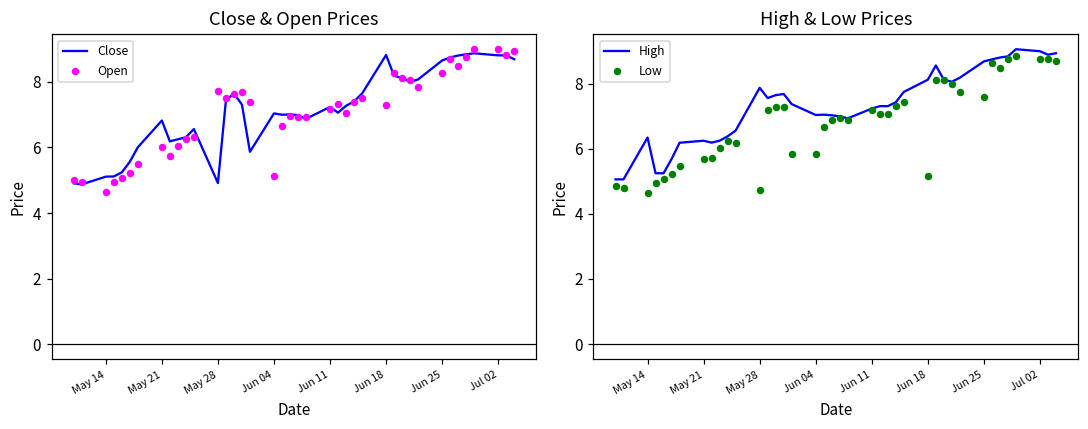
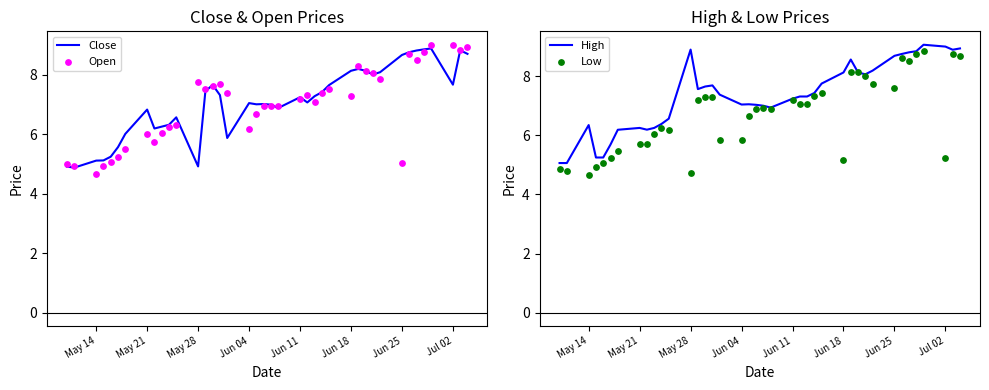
  {
    "Close & Open Prices": {
      "Close": {
        "May 14": 5.1,
        "May 21": 6.8,
        "May 28": 4.9,
        "Jun 04": 7.0,
-       "Jun 18": 8.8,
+       "Jun 18": 8.1,
        "Jun 25": 8.7,
-       "Jul 02": 8.8
+       "Jul 02": 7.7
      },
      "Open": {
-       "Jun 04": 5.1,
-       "Jun 25": 8.3
+       "Jun 04": 6.2,
+       "Jun 25": 5.0
      }
    },
    "High & Low Prices": {
      "High": {
        "May 14": 6.3,
        "May 21": 6.3,
-       "May 28": 7.9,
+       "May 28": 8.9,
        "Jun 04": 7.0,
        "Jun 18": 8.1,
        "Jun 25": 8.7,
        "Jul 02": 9.0
      },
      "Low": {
-       "Jul 02": 8.8
+       "Jul 02": 5.2
      }
    }
  }
